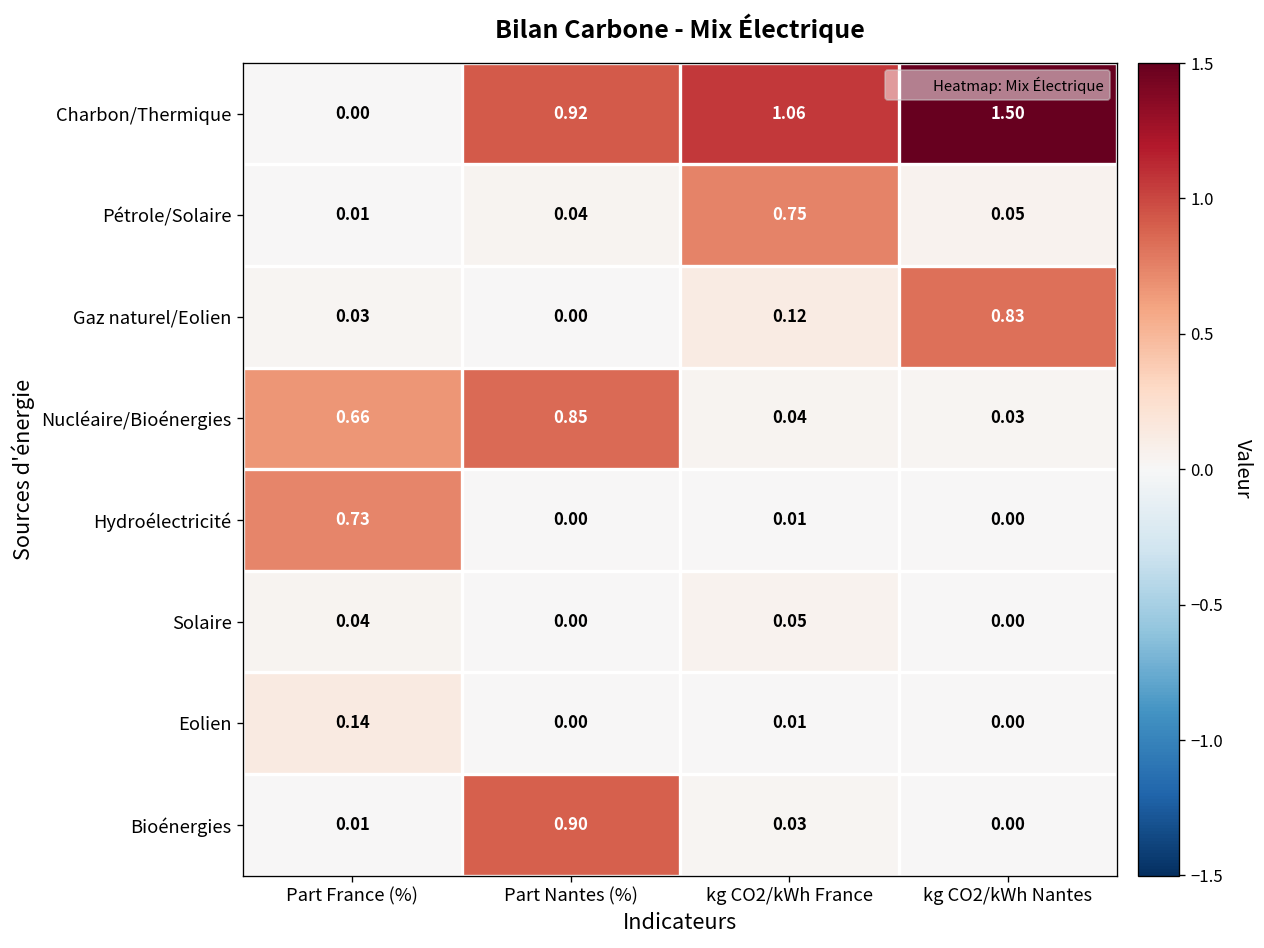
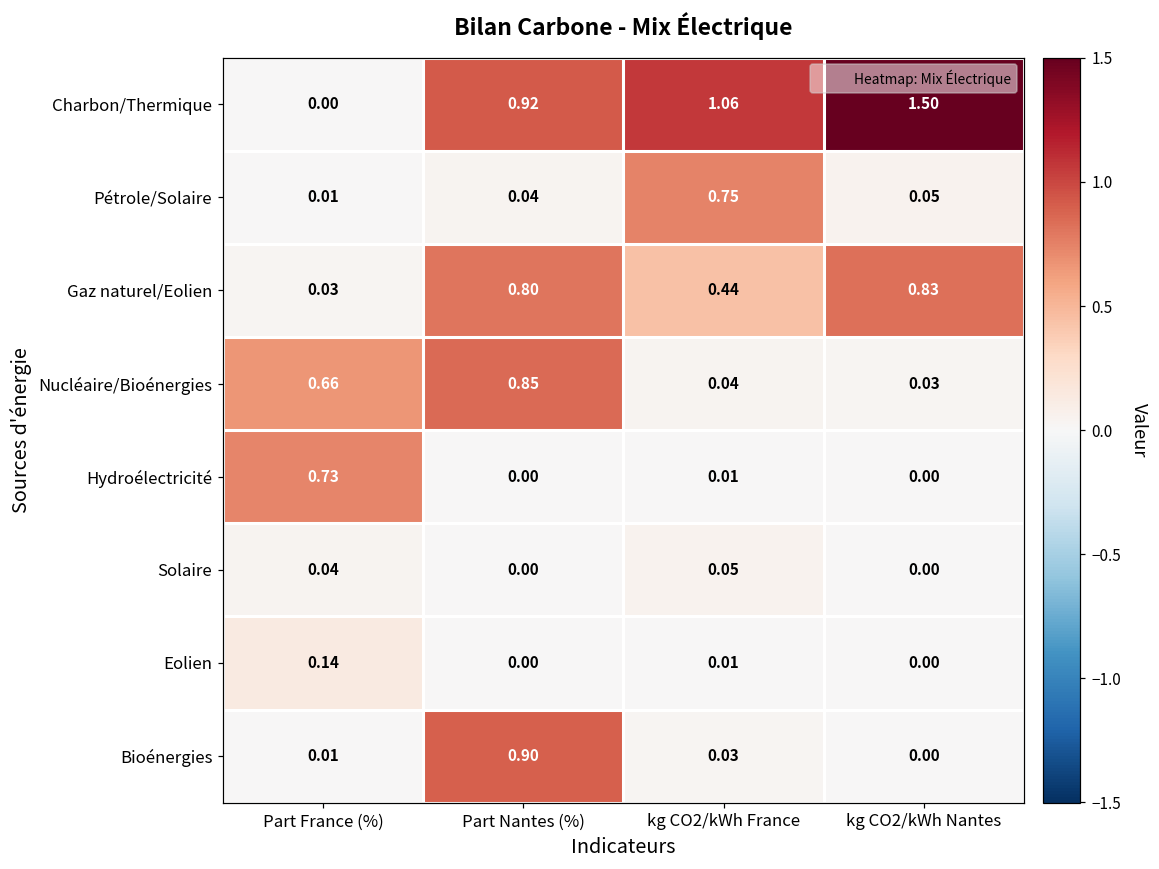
  {
    "Charbon/Thermique": {
      "Part France (%)": 0.00,
      "Part Nantes (%)": 0.92,
      "kg CO2/kWh France": 1.06,
      "kg CO2/kWh Nantes": 1.50
    },
    "Pétrole/Solaire": {
      "Part France (%)": 0.01,
      "Part Nantes (%)": 0.04,
      "kg CO2/kWh France": 0.75,
      "kg CO2/kWh Nantes": 0.05
    },
    "Gaz naturel/Eolien": {
      "Part France (%)": 0.03,
-     "Part Nantes (%)": 0.00,
-     "kg CO2/kWh France": 0.12,
+     "Part Nantes (%)": 0.80,
+     "kg CO2/kWh France": 0.44,
      "kg CO2/kWh Nantes": 0.83
    },
    "Nucléaire/Bioénergies": {
      "Part France (%)": 0.66,
      "Part Nantes (%)": 0.85,
      "kg CO2/kWh France": 0.04,
      "kg CO2/kWh Nantes": 0.03
    },
    "Hydroélectricité": {
      "Part France (%)": 0.73,
      "Part Nantes (%)": 0.00,
      "kg CO2/kWh France": 0.01,
      "kg CO2/kWh Nantes": 0.00
    },
    "Solaire": {
      "Part France (%)": 0.04,
      "Part Nantes (%)": 0.00,
      "kg CO2/kWh France": 0.05,
      "kg CO2/kWh Nantes": 0.00
    },
    "Eolien": {
      "Part France (%)": 0.14,
      "Part Nantes (%)": 0.00,
      "kg CO2/kWh France": 0.01,
      "kg CO2/kWh Nantes": 0.00
    },
    "Bioénergies": {
      "Part France (%)": 0.01,
      "Part Nantes (%)": 0.90,
      "kg CO2/kWh France": 0.03,
      "kg CO2/kWh Nantes": 0.00
    }
  }
